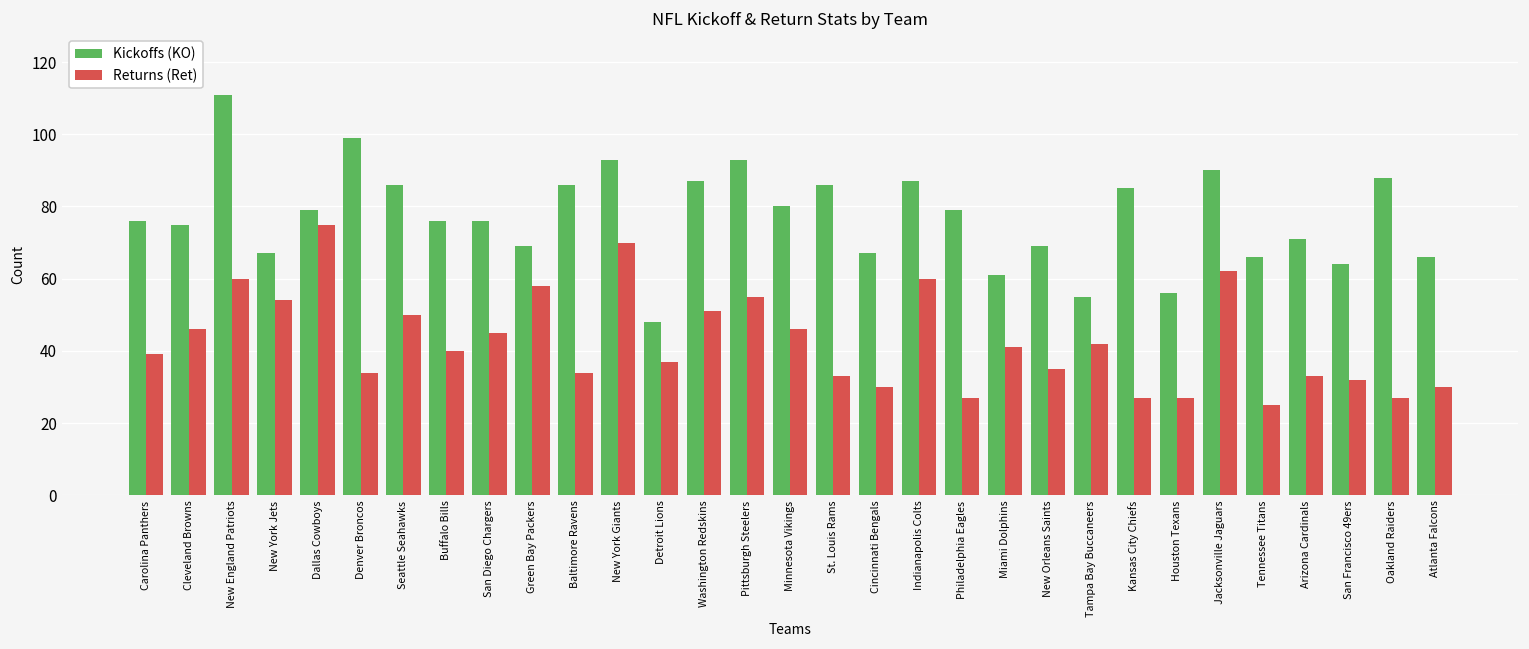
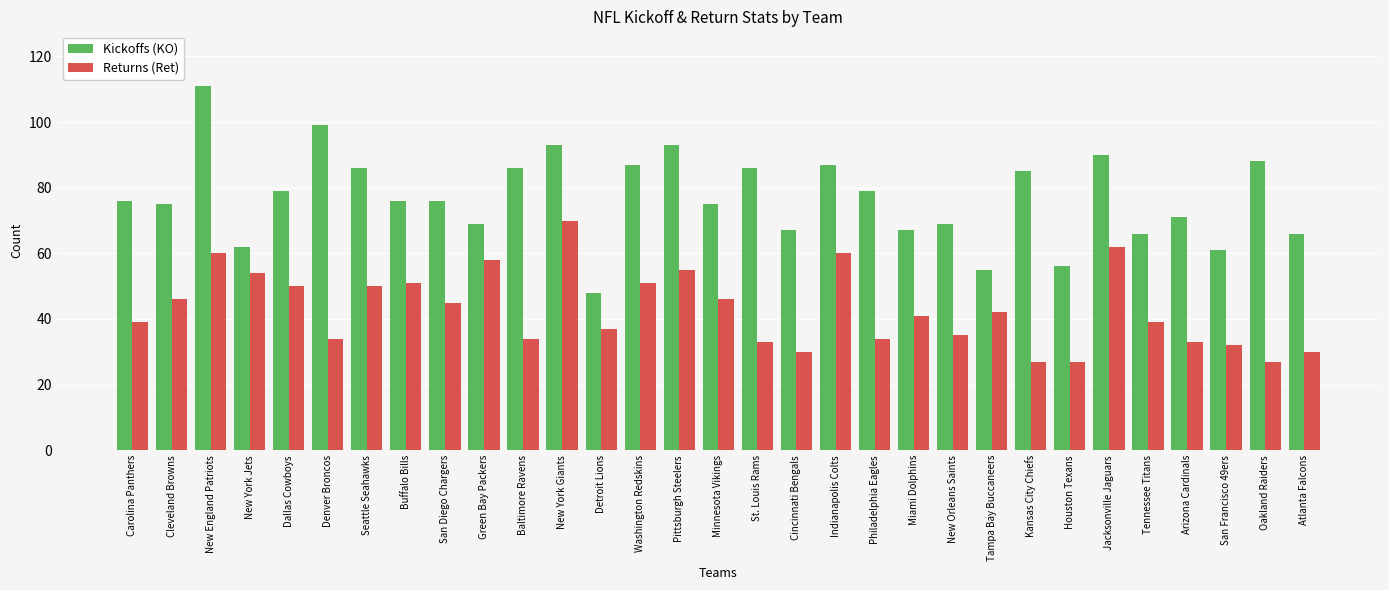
  {
    "Kickoffs (KO)": {
      "Carolina Panthers": 76,
      "Cleveland Browns": 75,
      "New England Patriots": 111,
-     "New York Jets": 67,
+     "New York Jets": 62,
      "Dallas Cowboys": 79,
      "Denver Broncos": 99,
      "Seattle Seahawks": 86,
      "Buffalo Bills": 76,
      "San Diego Chargers": 76,
      "Green Bay Packers": 69,
      "Baltimore Ravens": 86,
      "New York Giants": 93,
      "Detroit Lions": 48,
      "Washington Redskins": 87,
      "Pittsburgh Steelers": 93,
-     "Minnesota Vikings": 80,
+     "Minnesota Vikings": 75,
      "St. Louis Rams": 86,
      "Cincinnati Bengals": 67,
      "Indianapolis Colts": 87,
      "Philadelphia Eagles": 79,
-     "Miami Dolphins": 61,
+     "Miami Dolphins": 67,
      "New Orleans Saints": 69,
      "Tampa Bay Buccaneers": 55,
      "Kansas City Chiefs": 85,
      "Houston Texans": 56,
      "Jacksonville Jaguars": 90,
      "Tennessee Titans": 66,
      "Arizona Cardinals": 71,
-     "San Francisco 49ers": 64,
+     "San Francisco 49ers": 61,
      "Oakland Raiders": 88,
      "Atlanta Falcons": 66
    },
    "Returns (Ret)": {
      "Carolina Panthers": 39,
      "Cleveland Browns": 46,
      "New England Patriots": 60,
      "New York Jets": 54,
-     "Dallas Cowboys": 75,
+     "Dallas Cowboys": 50,
      "Denver Broncos": 34,
      "Seattle Seahawks": 50,
-     "Buffalo Bills": 40,
+     "Buffalo Bills": 51,
      "San Diego Chargers": 45,
      "Green Bay Packers": 58,
      "Baltimore Ravens": 34,
      "New York Giants": 70,
      "Detroit Lions": 37,
      "Washington Redskins": 51,
      "Pittsburgh Steelers": 55,
      "Minnesota Vikings": 46,
      "St. Louis Rams": 33,
      "Cincinnati Bengals": 30,
      "Indianapolis Colts": 60,
-     "Philadelphia Eagles": 27,
+     "Philadelphia Eagles": 34,
      "Miami Dolphins": 41,
      "New Orleans Saints": 35,
      "Tampa Bay Buccaneers": 42,
      "Kansas City Chiefs": 27,
      "Houston Texans": 27,
      "Jacksonville Jaguars": 62,
-     "Tennessee Titans": 25,
+     "Tennessee Titans": 39,
      "Arizona Cardinals": 33,
      "San Francisco 49ers": 32,
      "Oakland Raiders": 27,
      "Atlanta Falcons": 30
    }
  }
